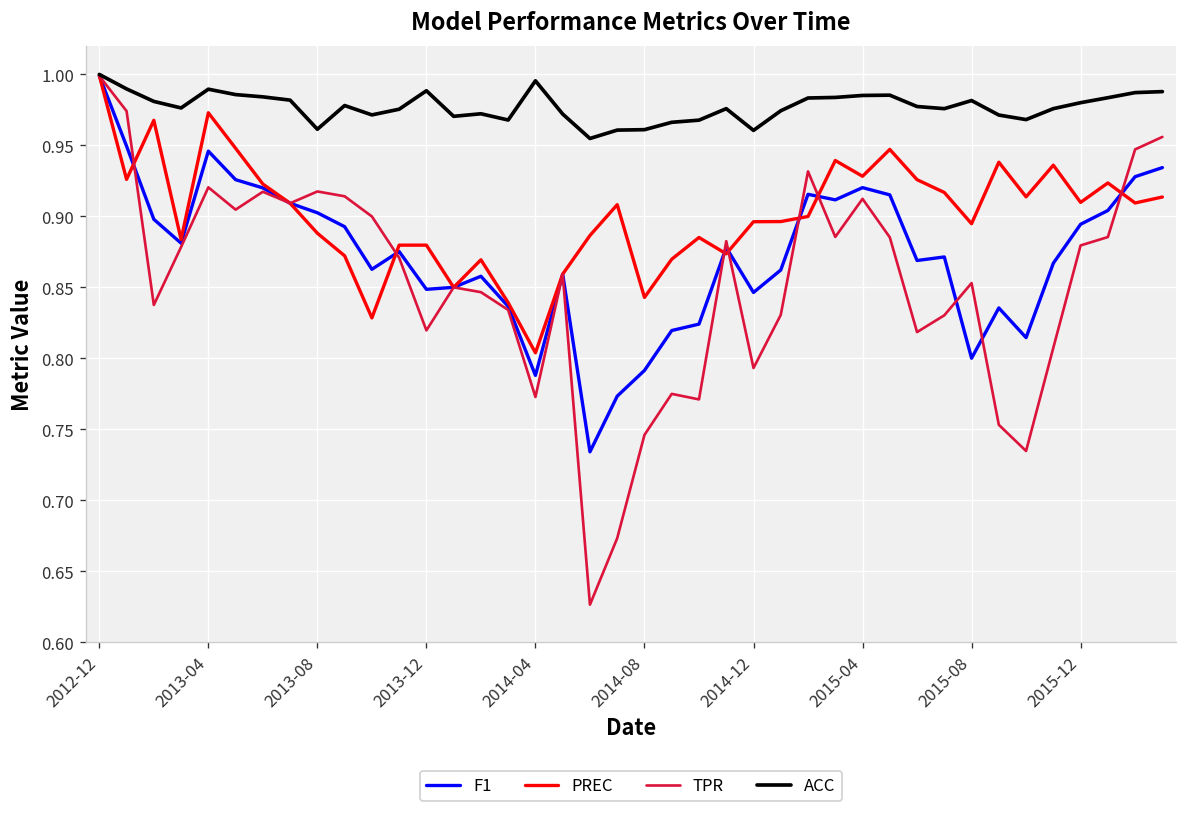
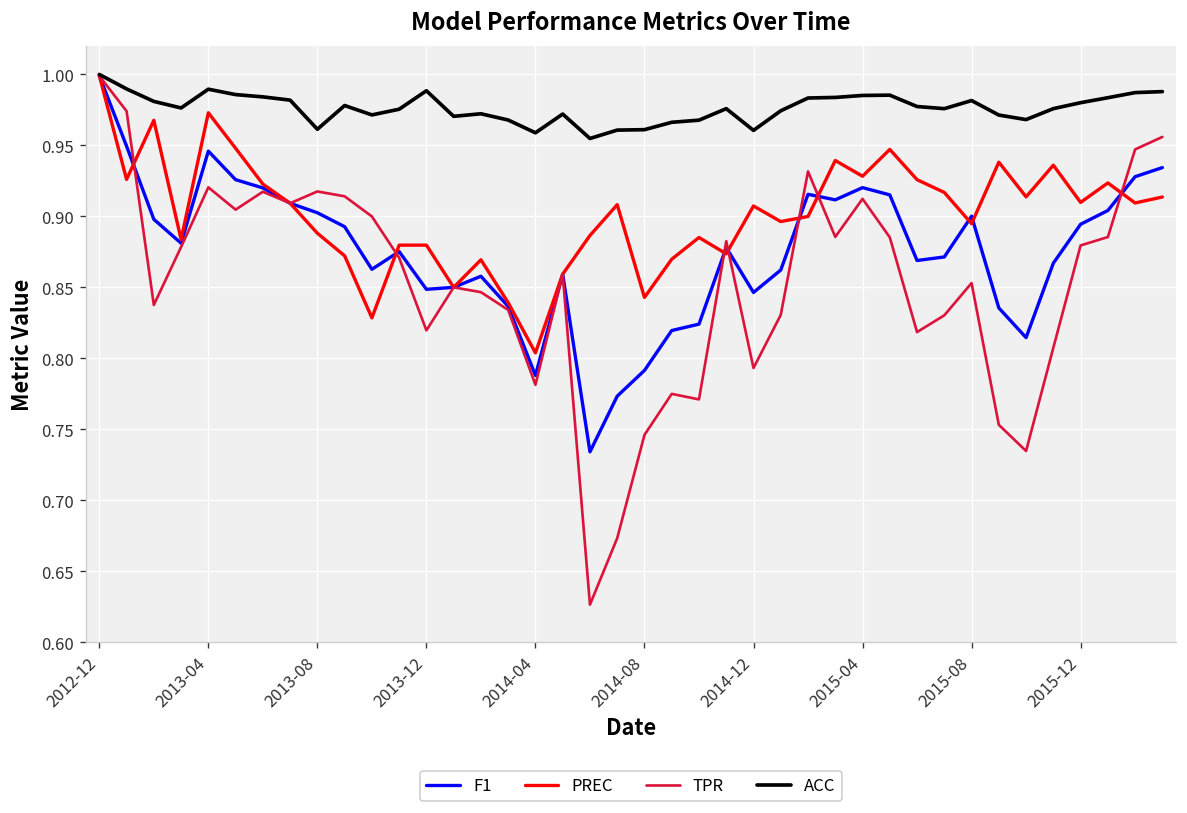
  {
    "F1": {
      "2013-04": 0.946,
      "2013-08": 0.902,
      "2013-12": 0.849,
      "2014-04": 0.788,
      "2014-08": 0.791,
      "2014-12": 0.846,
      "2015-04": 0.920,
-     "2015-08": 0.8,
+     "2015-08": 0.9,
      "2015-12": 0.894
    },
    "PREC": {
      "2013-04": 0.973,
      "2013-08": 0.888,
      "2013-12": 0.880,
      "2014-04": 0.804,
      "2014-08": 0.843,
-     "2014-12": 0.896,
+     "2014-12": 0.907,
      "2015-04": 0.928,
      "2015-08": 0.895,
      "2015-12": 0.910
    },
    "TPR": {
      "2013-04": 0.920,
      "2013-08": 0.917,
      "2013-12": 0.820,
-     "2014-04": 0.773,
+     "2014-04": 0.781,
      "2014-08": 0.746,
      "2014-12": 0.793,
      "2015-04": 0.912,
      "2015-08": 0.853,
      "2015-12": 0.879
    },
    "ACC": {
      "2013-04": 0.989,
      "2013-08": 0.961,
      "2013-12": 0.988,
-     "2014-04": 0.995,
+     "2014-04": 0.959,
      "2014-08": 0.961,
      "2014-12": 0.960,
      "2015-04": 0.985,
      "2015-08": 0.981,
      "2015-12": 0.980
    }
  }
